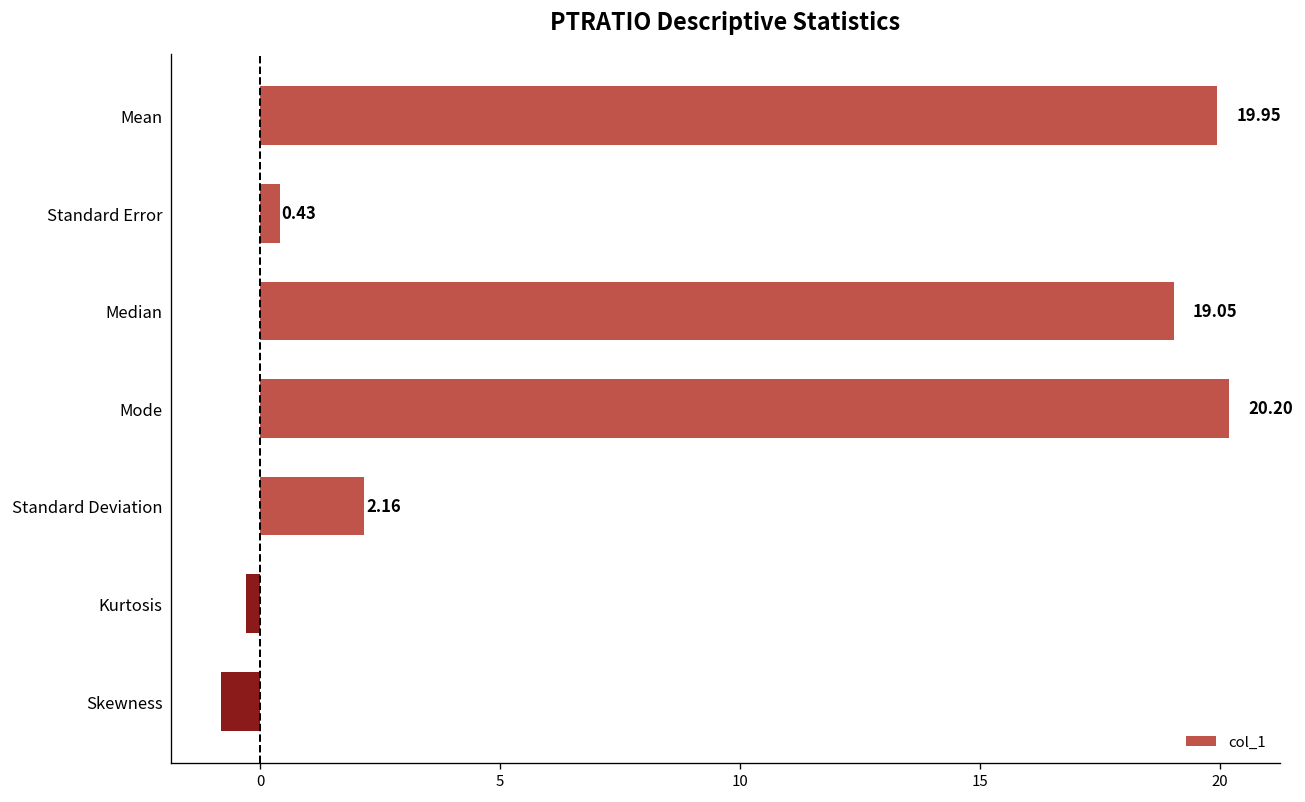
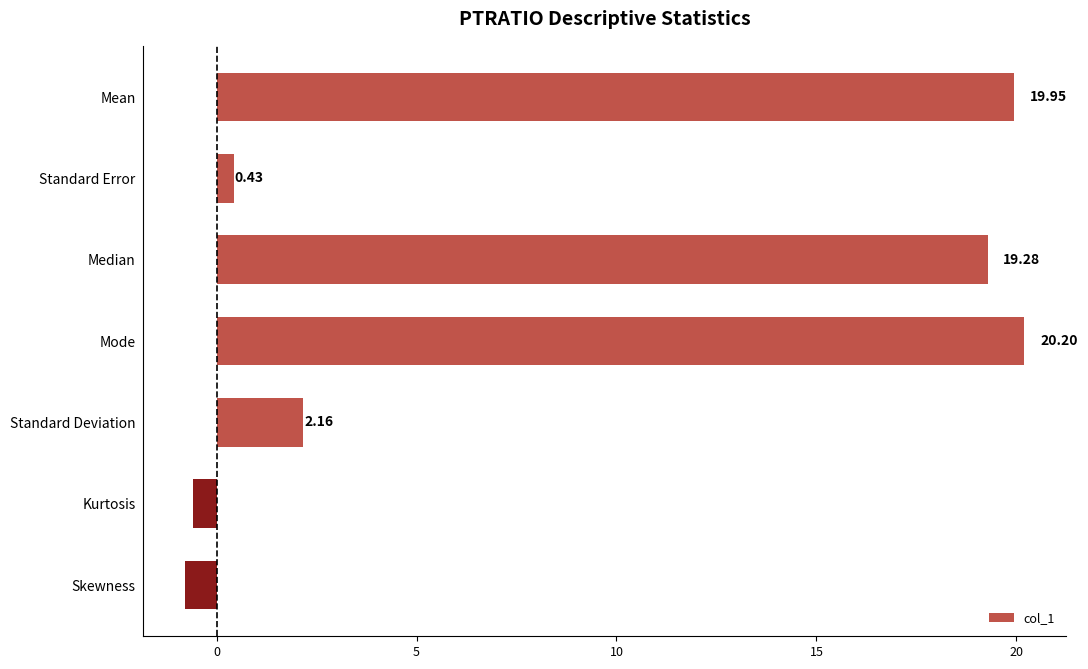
  {
    "Mean": 19.95,
    "Standard Error": 0.43,
-   "Median": 19.05,
+   "Median": 19.28,
    "Mode": 20.20,
    "Standard Deviation": 2.16,
-   "Kurtosis": -0.3
+   "Kurtosis": -0.6
  }
